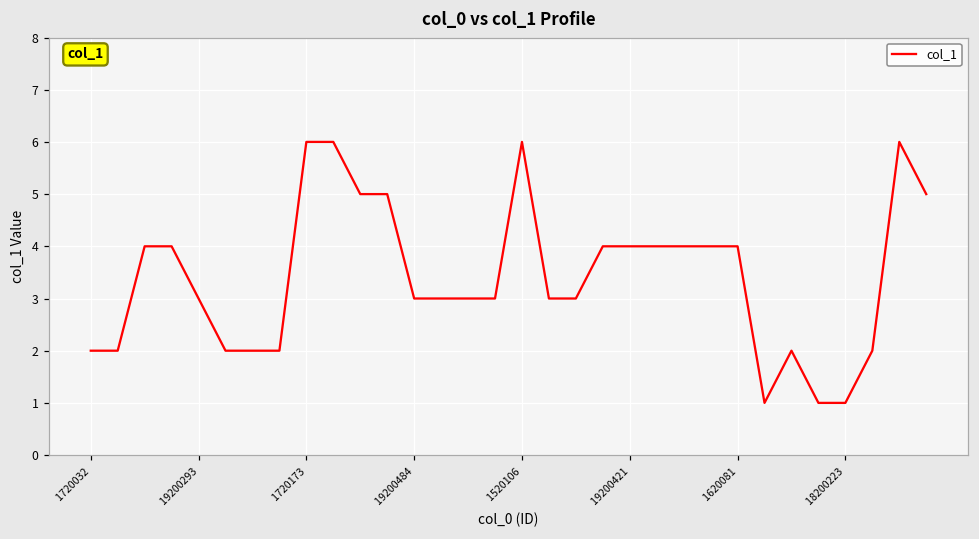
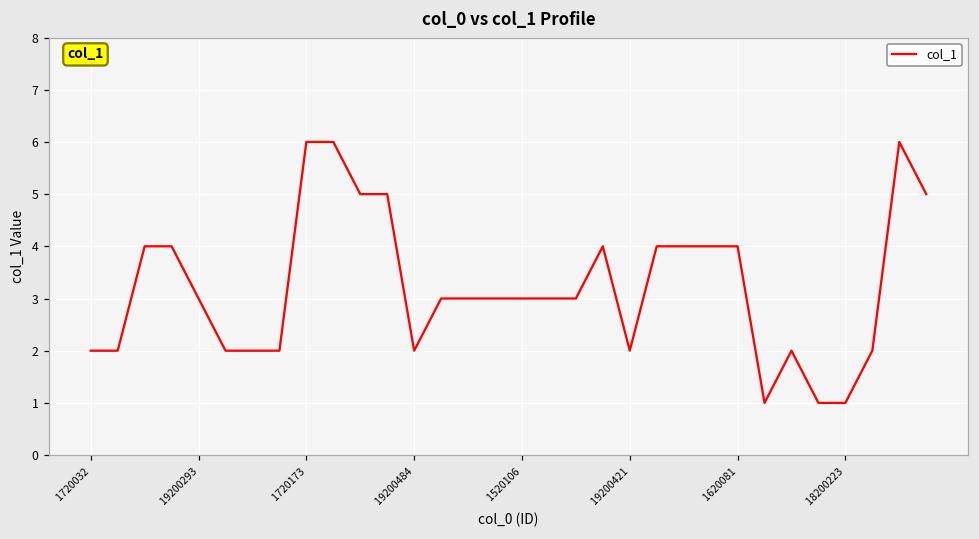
  {
    "1720032": 2,
    "19200293": 3,
    "1720173": 6,
-   "19200484": 3,
-   "1520106": 6,
-   "19200421": 4,
+   "19200484": 2,
+   "1520106": 3,
+   "19200421": 2,
    "1620081": 4,
    "18200223": 1
  }
